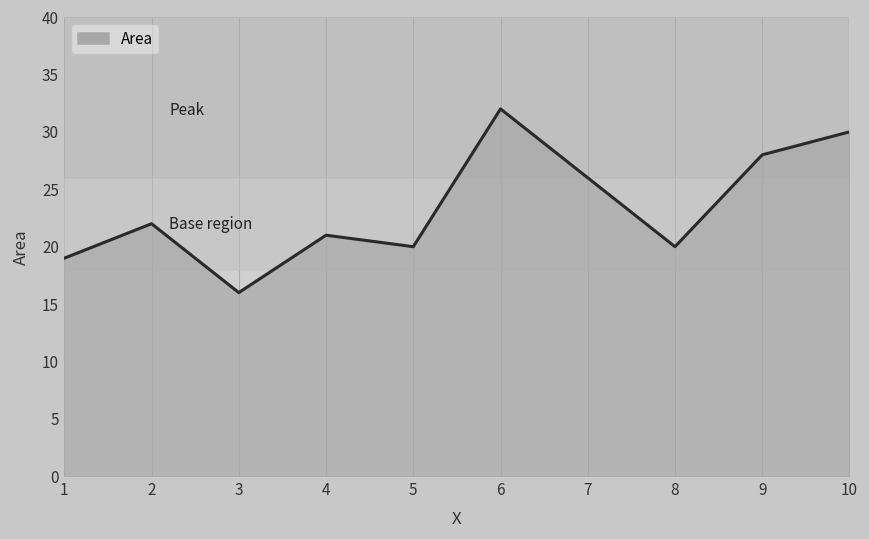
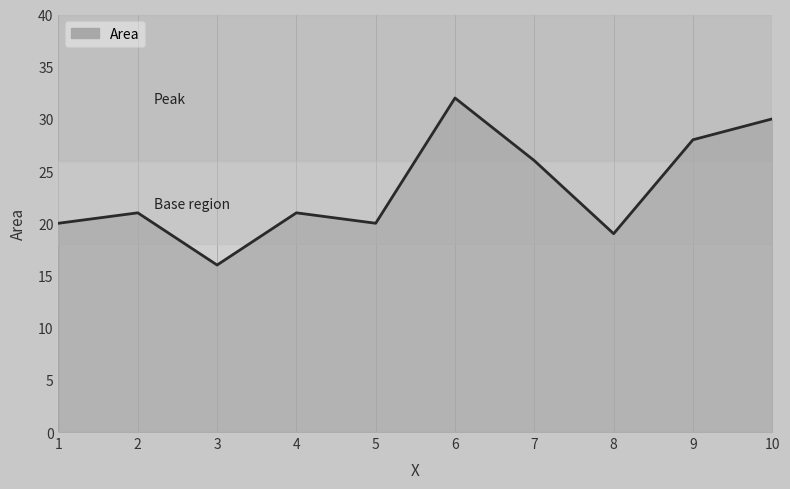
  {
-   "1": 19,
-   "2": 22,
+   "1": 20,
+   "2": 21,
    "3": 16,
    "4": 21,
    "5": 20,
    "6": 32,
    "7": 26,
-   "8": 20,
+   "8": 19,
    "9": 28,
    "10": 30
  }
